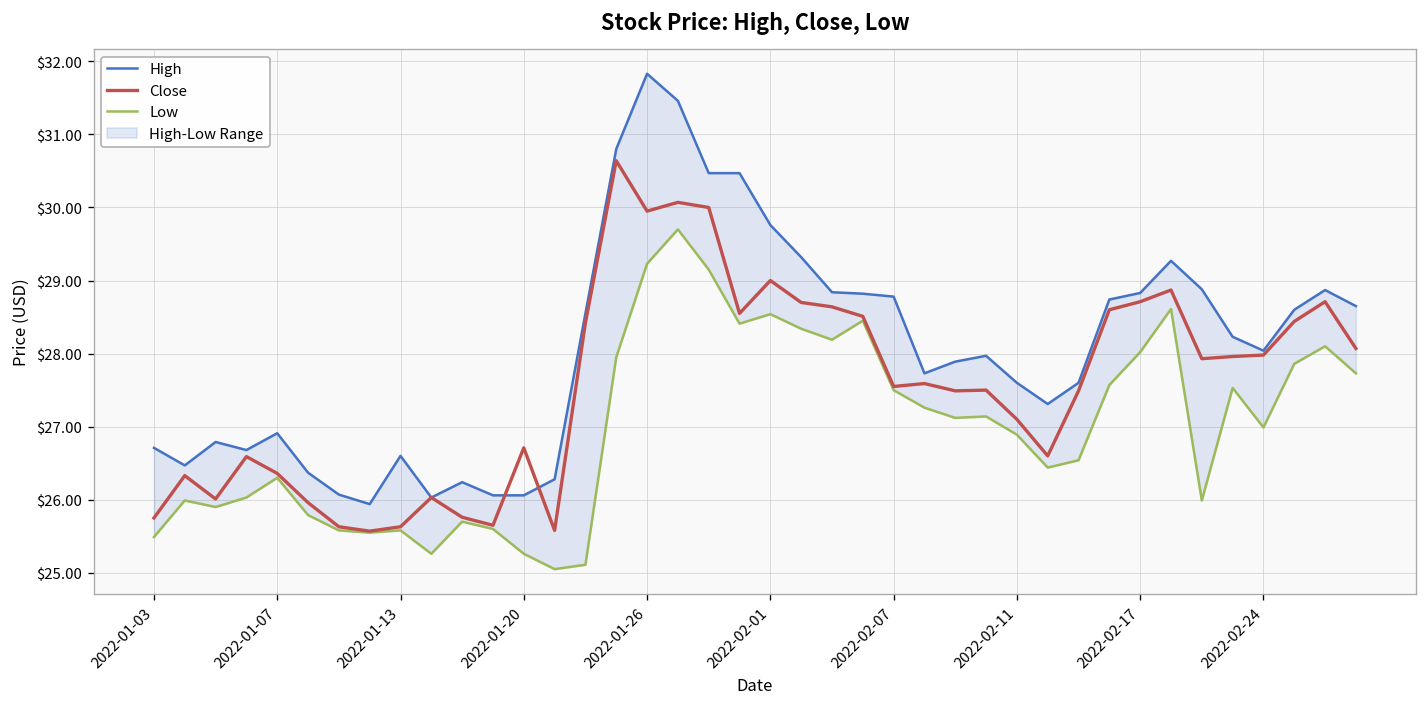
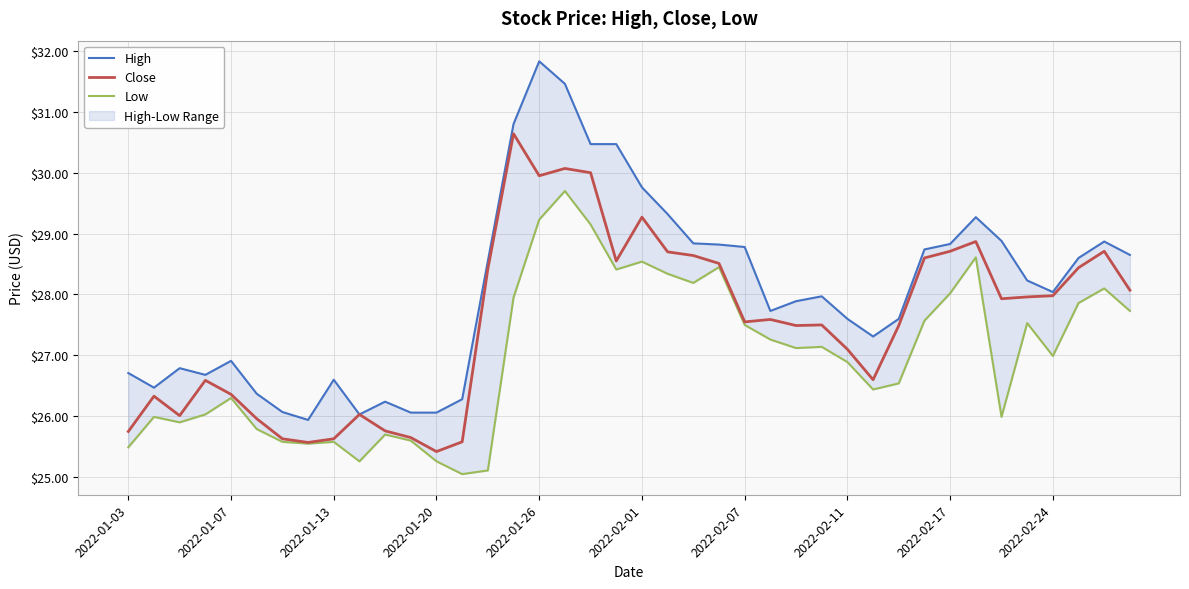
  {
    "High-Low Range": {
      "2022-01-03": "$26.7",
      "2022-01-07": "$26.9",
      "2022-01-13": "$26.6",
      "2022-01-20": "$26.1",
      "2022-01-26": "$31.8",
      "2022-02-01": "$29.8",
      "2022-02-07": "$28.8",
      "2022-02-11": "$27.6",
      "2022-02-17": "$28.8",
      "2022-02-24": "$28.0"
    },
    "Close": {
      "2022-01-03": "$25.8",
      "2022-01-07": "$26.4",
      "2022-01-13": "$25.6",
-     "2022-01-20": "$26.7",
+     "2022-01-20": "$25.4",
      "2022-01-26": "$30.0",
-     "2022-02-01": "$29.0",
+     "2022-02-01": "$29.3",
      "2022-02-07": "$27.6",
      "2022-02-11": "$27.1",
      "2022-02-17": "$28.7",
      "2022-02-24": "$28.0"
    },
    "Low": {
      "2022-01-03": "$25.5",
      "2022-01-07": "$26.3",
      "2022-01-13": "$25.6",
      "2022-01-20": "$25.3",
      "2022-01-26": "$29.2",
      "2022-02-01": "$28.5",
      "2022-02-07": "$27.5",
      "2022-02-11": "$26.9",
      "2022-02-17": "$28.0",
      "2022-02-24": "$27.0"
    }
  }
